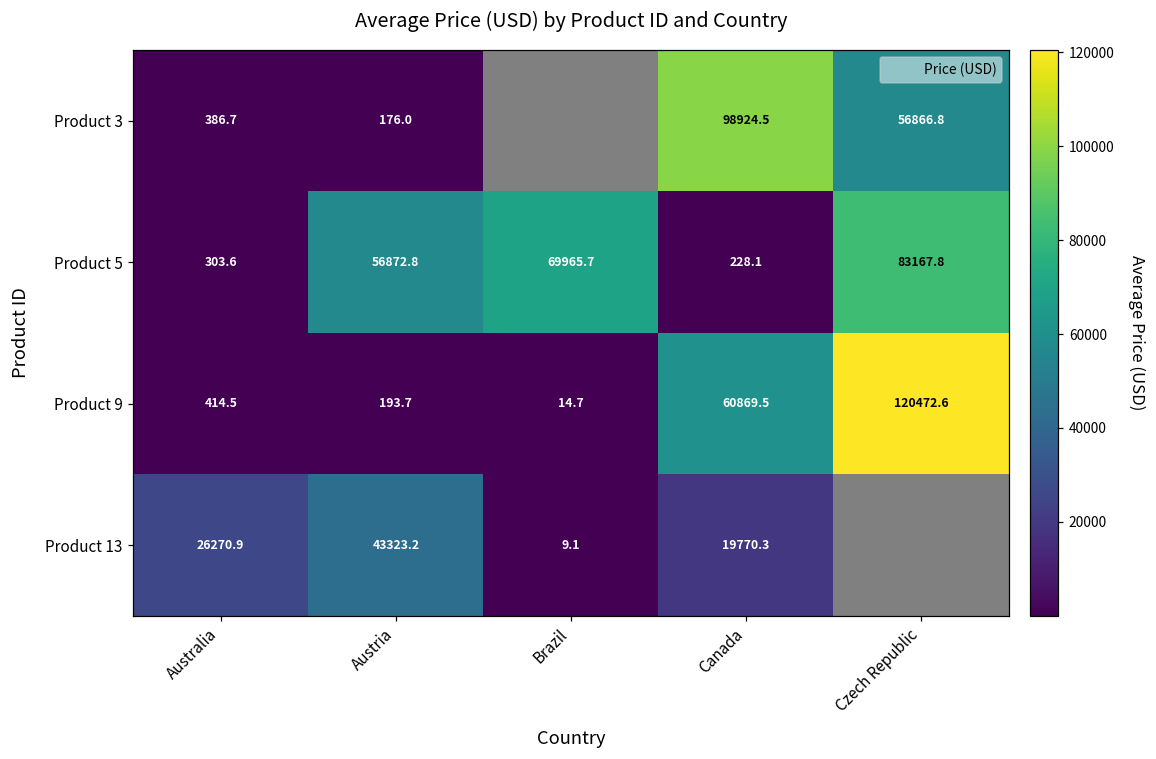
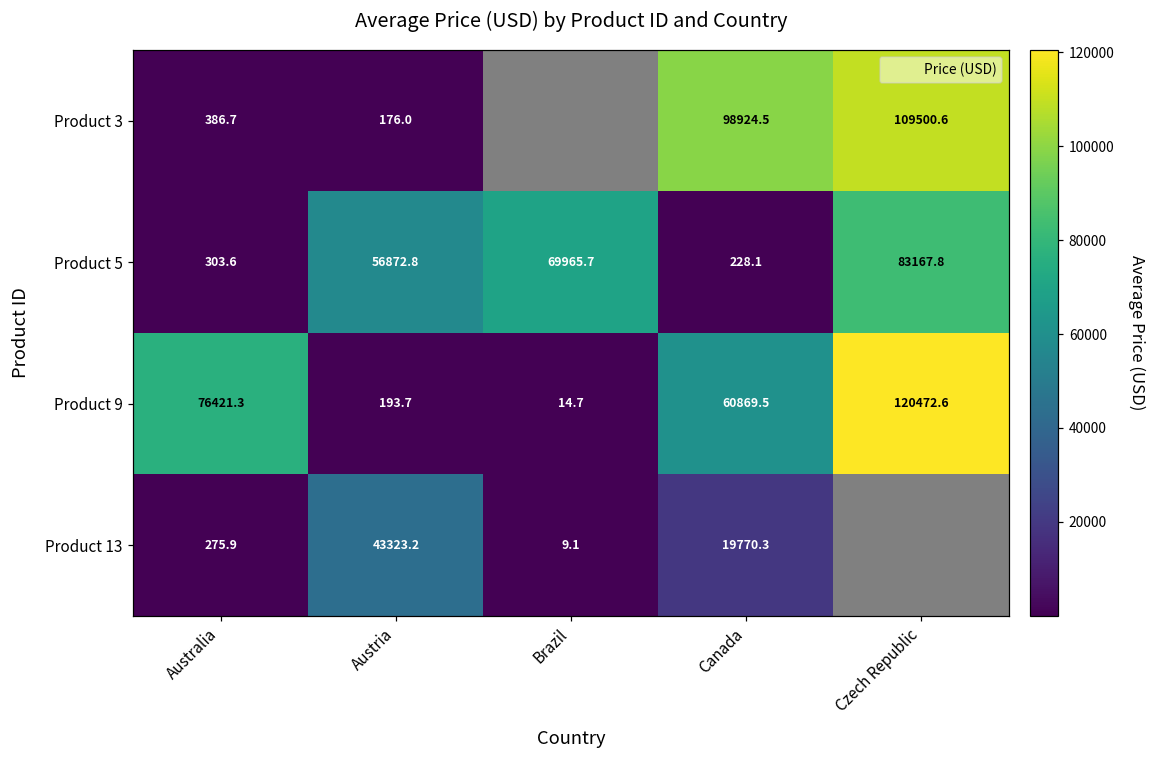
  {
    "Product 3": {
      "Australia": 386.7,
      "Austria": 176.0,
      "Canada": 98924.5,
-     "Czech Republic": 56866.8
+     "Czech Republic": 109500.6
    },
    "Product 5": {
      "Australia": 303.6,
      "Austria": 56872.8,
      "Brazil": 69965.7,
      "Canada": 228.1,
      "Czech Republic": 83167.8
    },
    "Product 9": {
-     "Australia": 414.5,
+     "Australia": 76421.3,
      "Austria": 193.7,
      "Brazil": 14.7,
      "Canada": 60869.5,
      "Czech Republic": 120472.6
    },
    "Product 13": {
-     "Australia": 26270.9,
+     "Australia": 275.9,
      "Austria": 43323.2,
      "Brazil": 9.1,
      "Canada": 19770.3
    }
  }
